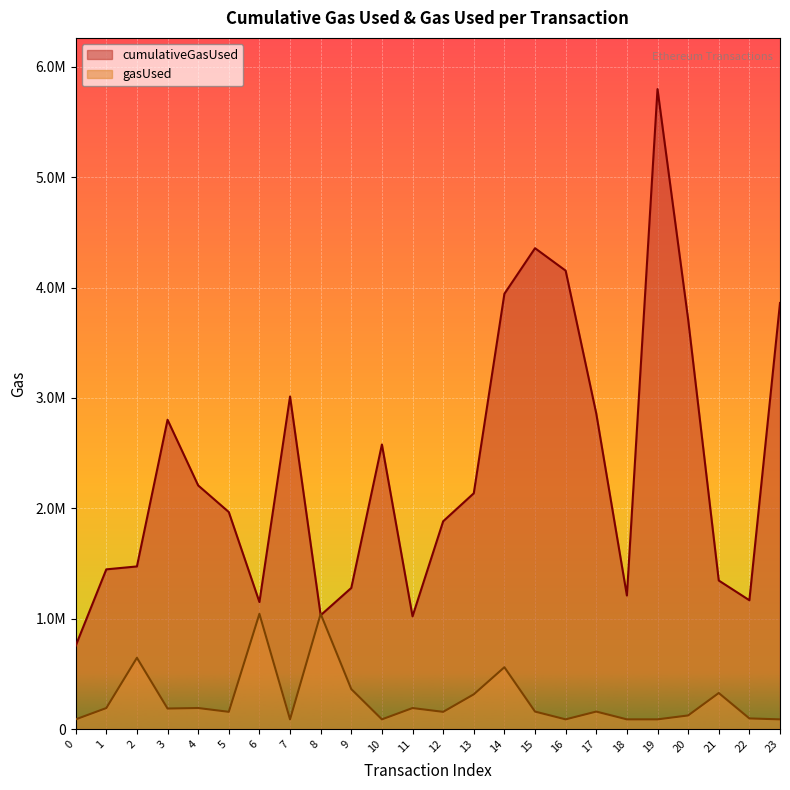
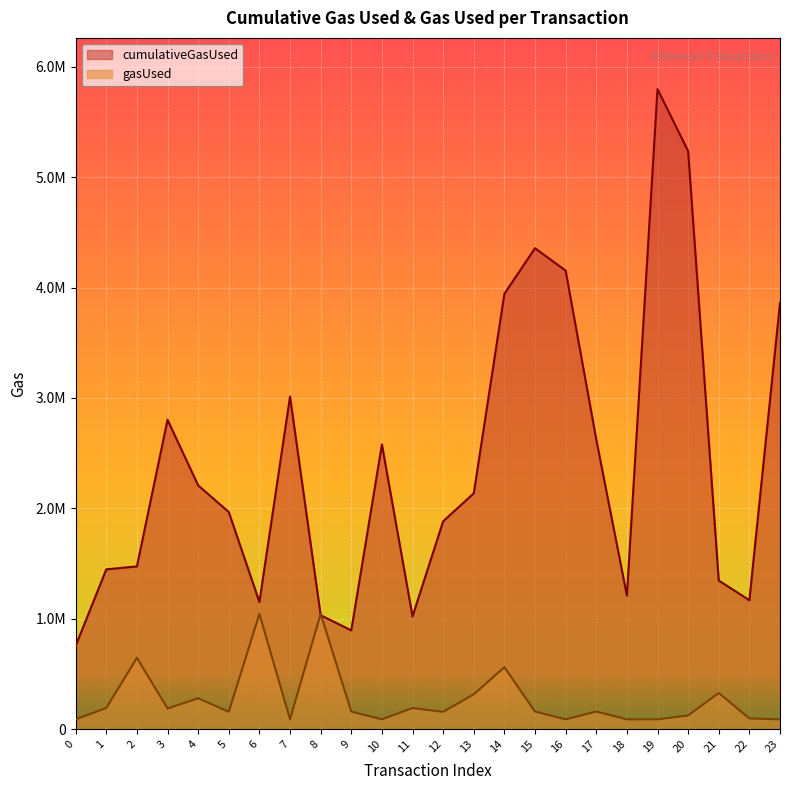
  {
    "cumulativeGasUsed": {
      "0": 750000,
      "1": 1450000,
      "2": 1470000,
      "3": 2800000,
      "4": 2210000,
      "5": 1970000,
      "6": 1150000,
      "7": 3010000,
-     "9": 1280000,
+     "9": 890000,
      "10": 2580000,
      "11": 1020000,
      "12": 1880000,
      "13": 2140000,
      "14": 3940000,
      "15": 4360000,
      "16": 4150000,
-     "17": 2860000,
+     "17": 2620000,
      "18": 1210000,
      "19": 5800000,
-     "20": 3710000,
+     "20": 5240000,
      "21": 1350000,
      "22": 1170000,
      "23": 3860000
    },
    "gasUsed": {
      "0": 90000,
      "1": 190000,
      "2": 650000,
      "3": 190000,
-     "4": 190000,
+     "4": 280000,
      "5": 160000,
      "6": 1040000,
      "7": 90000,
-     "9": 360000,
+     "9": 160000,
      "10": 90000,
      "11": 190000,
      "12": 160000,
      "13": 310000,
      "14": 560000,
      "15": 160000,
      "16": 90000,
      "17": 160000,
      "18": 90000,
      "19": 90000,
      "20": 120000,
      "21": 330000,
      "22": 100000,
      "23": 90000
    }
  }
